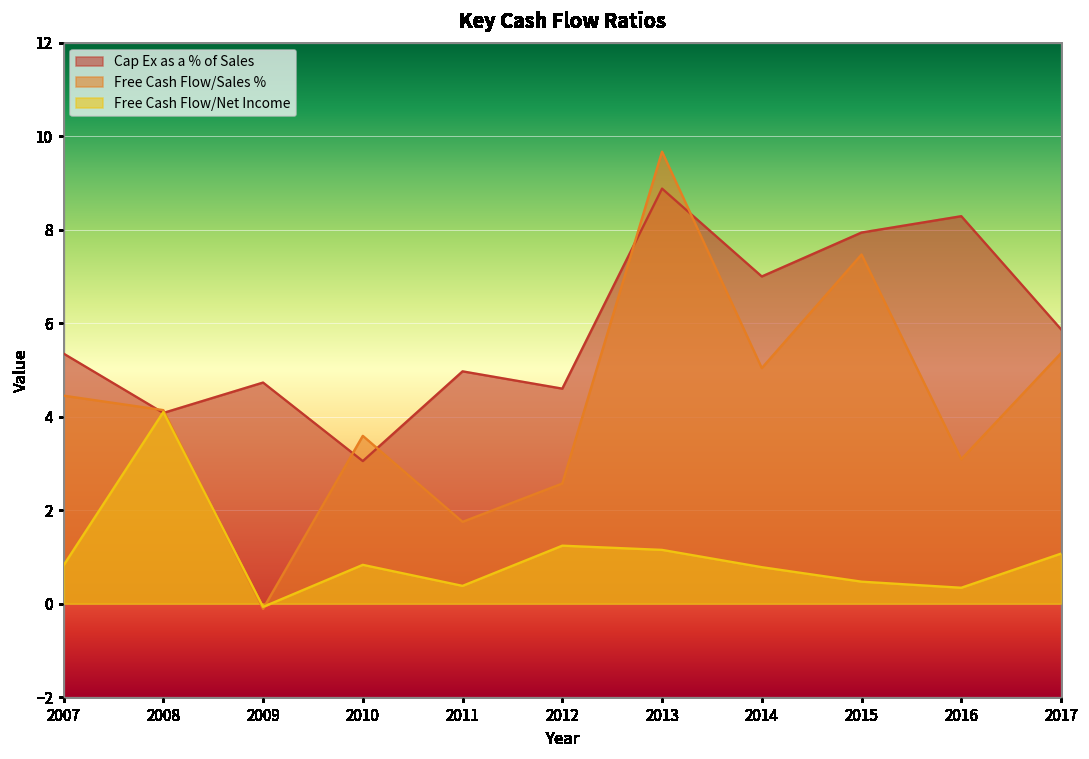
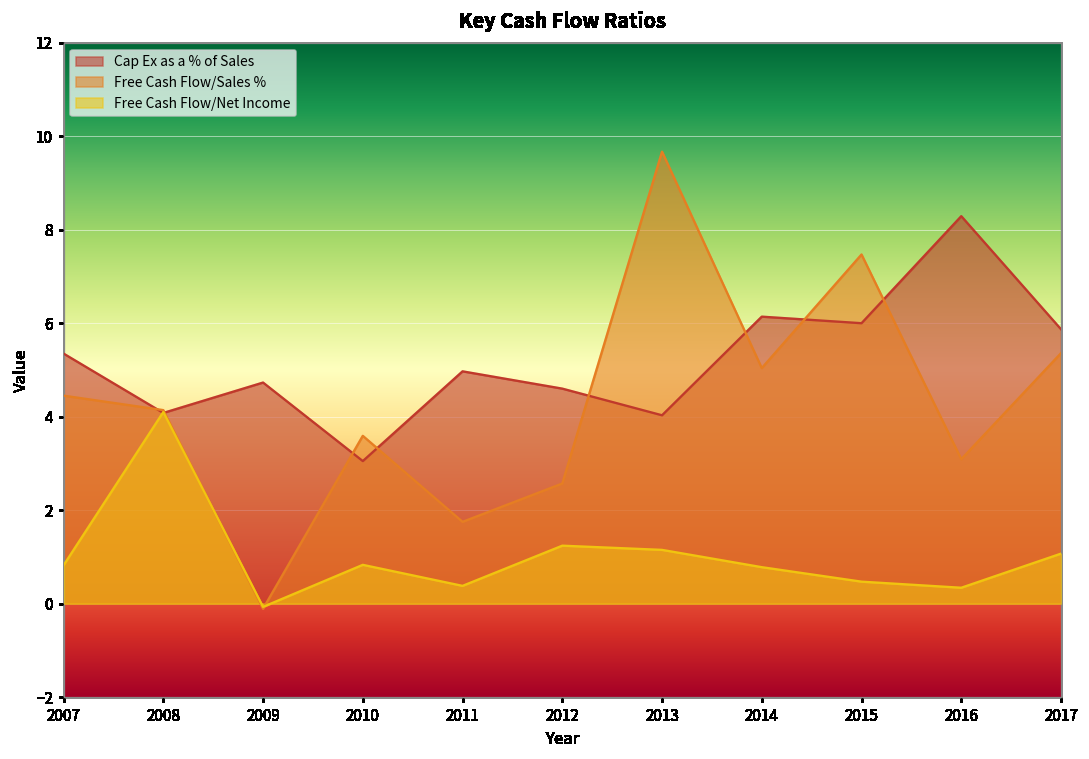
  {
    "Cap Ex as a % of Sales": {
      "2007": 5.4,
      "2009": 4.7,
      "2010": 3.1,
      "2011": 5.0,
      "2012": 4.6,
-     "2013": 8.9,
-     "2014": 7.0,
-     "2015": 7.9,
+     "2013": 4.0,
+     "2014": 6.1,
+     "2015": 6.0,
      "2016": 8.3,
      "2017": 5.9
    }
  }
